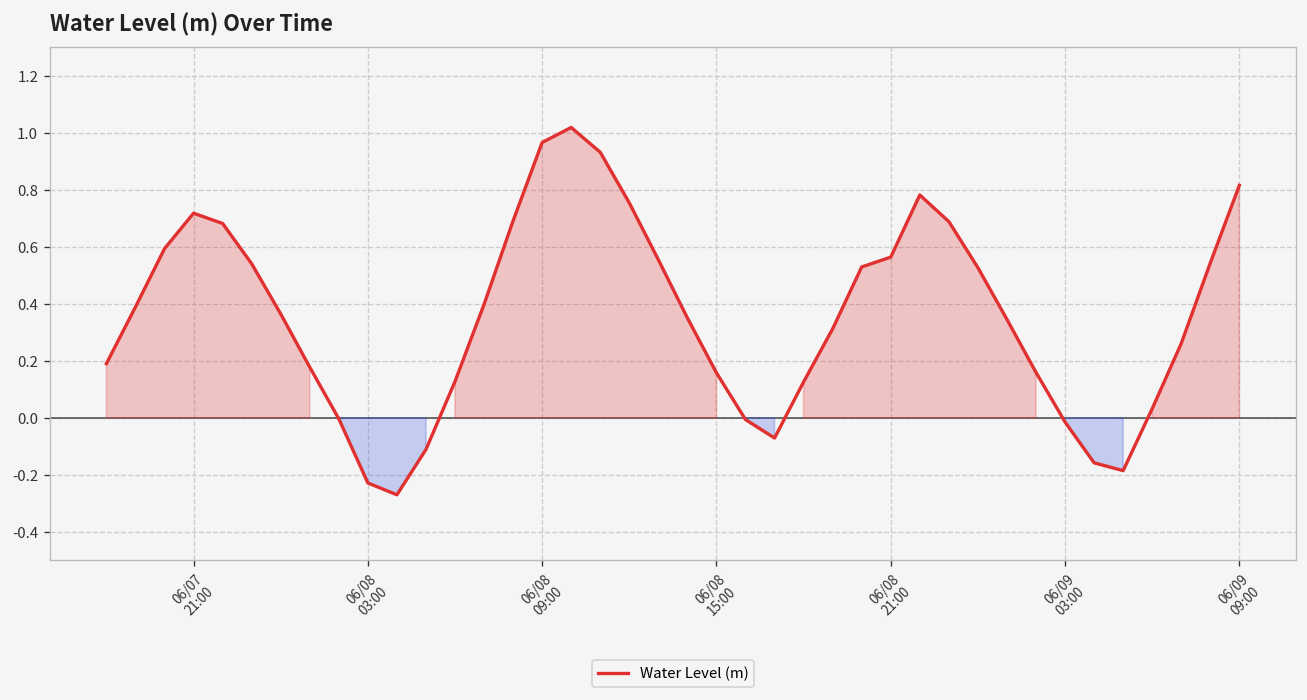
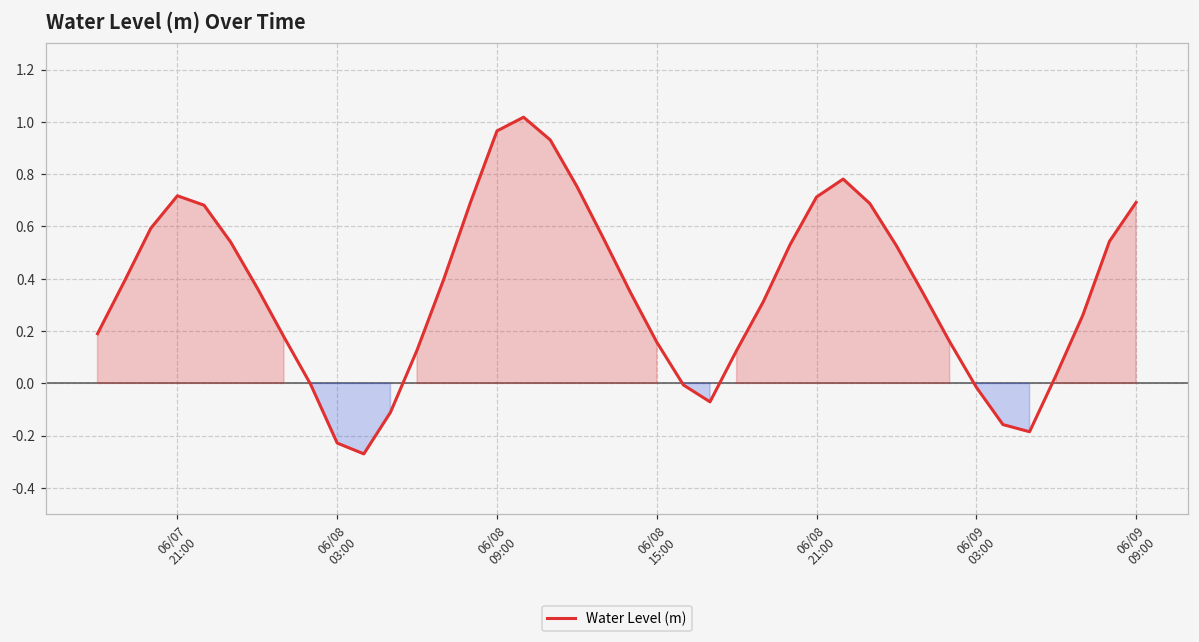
  {
    "06/07 21:00": 0.72,
    "06/08 03:00": -0.23,
    "06/08 09:00": 0.97,
    "06/08 15:00": 0.16,
-   "06/08 21:00": 0.56,
+   "06/08 21:00": 0.71,
    "06/09 03:00": -0.01,
-   "06/09 09:00": 0.82
+   "06/09 09:00": 0.69
  }
